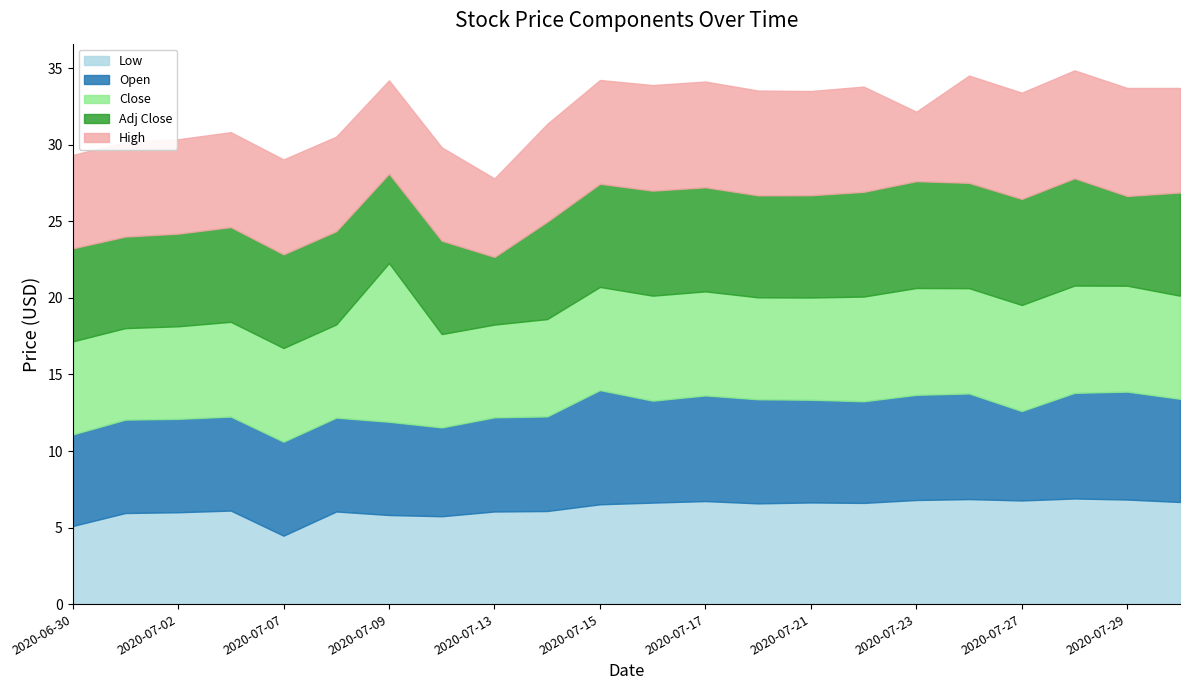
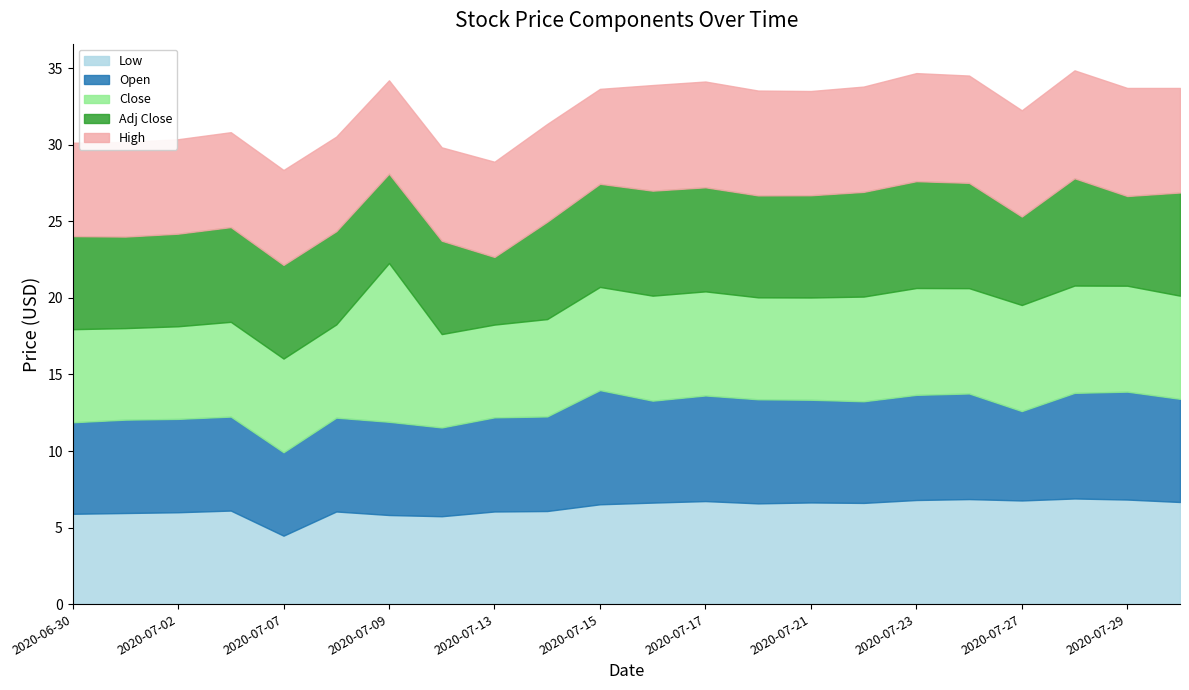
  {
    "Low": {
-     "2020-06-30": 5.1,
+     "2020-06-30": 5.9,
      "2020-07-02": 6.0,
      "2020-07-07": 4.5,
      "2020-07-09": 5.8,
      "2020-07-13": 6.1,
      "2020-07-15": 6.5,
      "2020-07-17": 6.7,
      "2020-07-21": 6.6,
      "2020-07-23": 6.8,
      "2020-07-27": 6.8,
      "2020-07-29": 6.8
    },
    "Open": {
      "2020-06-30": 6.0,
      "2020-07-02": 6.1,
-     "2020-07-07": 6.1,
+     "2020-07-07": 5.5,
      "2020-07-09": 6.1,
      "2020-07-13": 6.1,
      "2020-07-15": 7.5,
      "2020-07-17": 6.9,
      "2020-07-21": 6.7,
      "2020-07-23": 6.9,
      "2020-07-27": 5.8,
      "2020-07-29": 7.0
    },
    "Close": {
      "2020-06-30": 6.1,
      "2020-07-02": 6.0,
      "2020-07-07": 6.1,
      "2020-07-09": 10.4,
      "2020-07-13": 6.1,
      "2020-07-15": 6.7,
      "2020-07-17": 6.8,
      "2020-07-21": 6.7,
      "2020-07-23": 7.0,
      "2020-07-27": 6.9,
      "2020-07-29": 6.9
    },
    "Adj Close": {
      "2020-06-30": 6.1,
      "2020-07-02": 6.1,
      "2020-07-07": 6.1,
      "2020-07-09": 5.8,
      "2020-07-13": 4.4,
      "2020-07-15": 6.7,
      "2020-07-17": 6.8,
      "2020-07-21": 6.7,
      "2020-07-23": 7.0,
-     "2020-07-27": 6.9,
+     "2020-07-27": 5.8,
      "2020-07-29": 5.9
    },
    "High": {
      "2020-06-30": 6.1,
      "2020-07-02": 6.2,
      "2020-07-07": 6.2,
      "2020-07-09": 6.1,
-     "2020-07-13": 5.1,
-     "2020-07-15": 6.8,
+     "2020-07-13": 6.2,
+     "2020-07-15": 6.2,
      "2020-07-17": 6.9,
      "2020-07-21": 6.8,
-     "2020-07-23": 4.5,
+     "2020-07-23": 7.1,
      "2020-07-27": 6.9,
      "2020-07-29": 7.1
    }
  }
